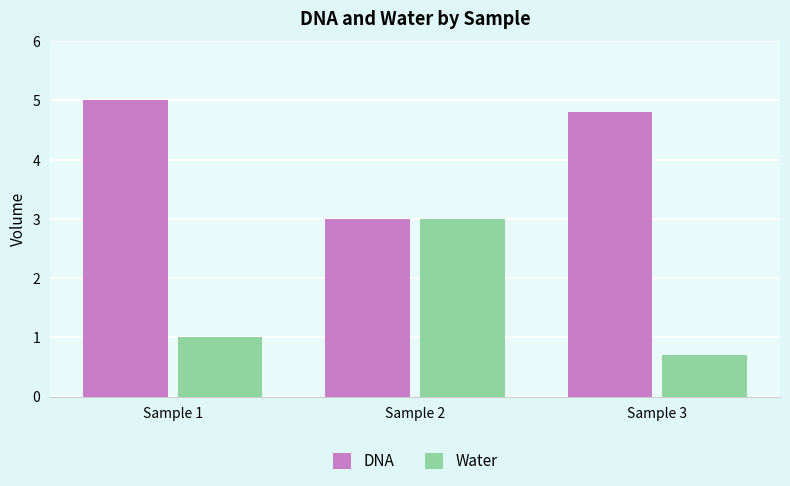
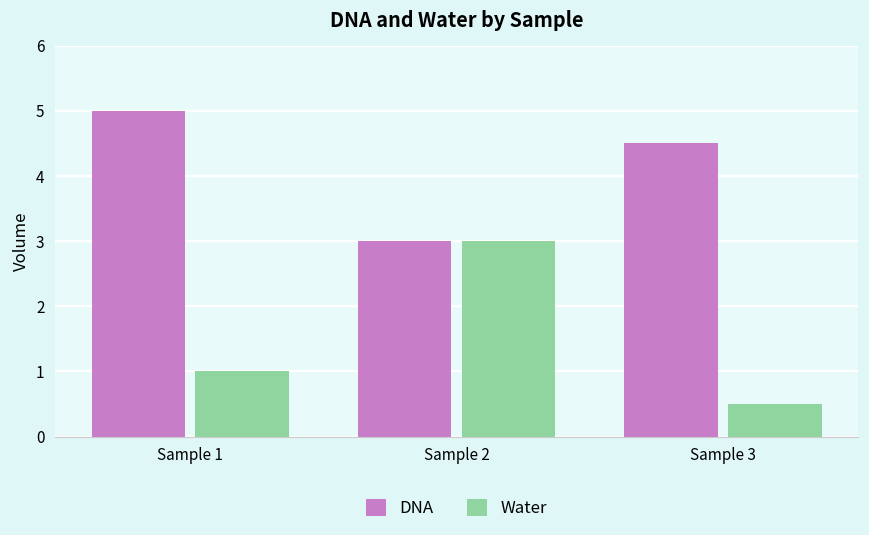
  {
    "DNA": {
      "Sample 1": 5.0,
      "Sample 2": 3.0,
-     "Sample 3": 4.8
+     "Sample 3": 4.5
    },
    "Water": {
      "Sample 1": 1.0,
      "Sample 2": 3.0,
-     "Sample 3": 0.7
+     "Sample 3": 0.5
    }
  }
